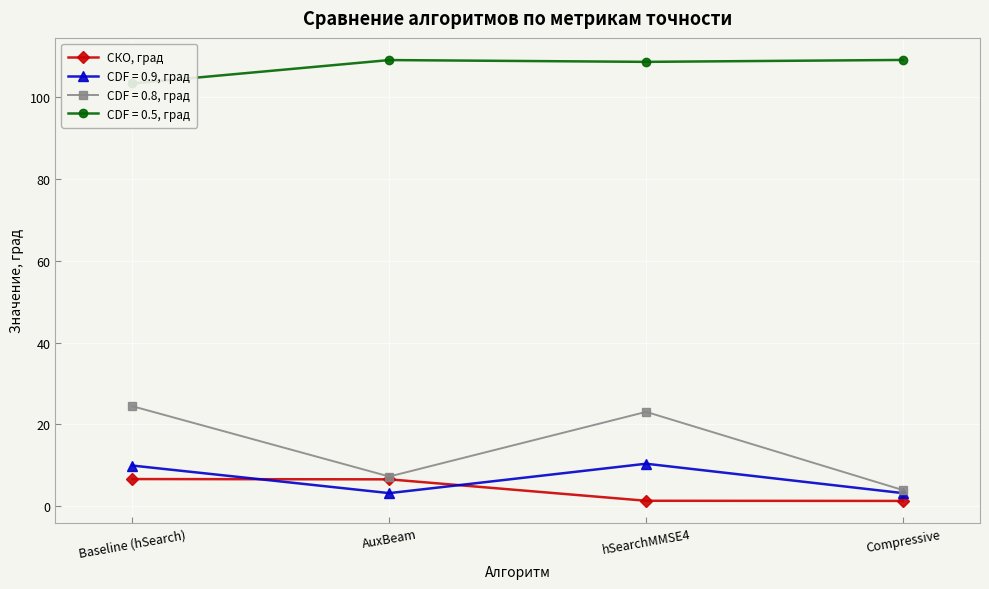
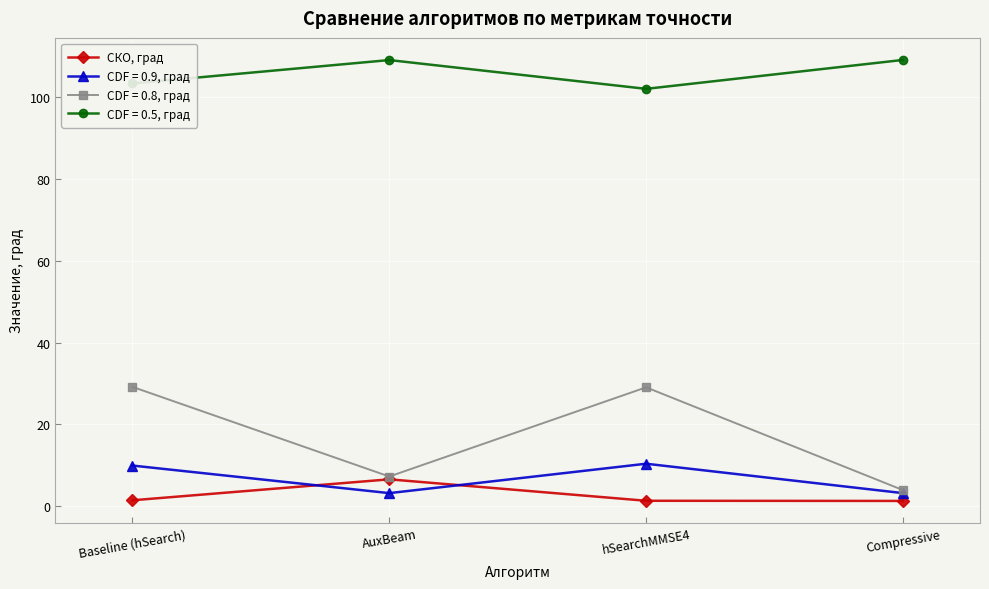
  {
    "СКО, град": {
-     "Baseline (hSearch)": 7,
+     "Baseline (hSearch)": 1,
      "AuxBeam": 7,
      "hSearchMMSE4": 1,
      "Compressive": 1
    },
    "CDF = 0.9, град": {
      "Baseline (hSearch)": 10,
      "AuxBeam": 3,
      "hSearchMMSE4": 10,
      "Compressive": 3
    },
    "CDF = 0.8, град": {
-     "Baseline (hSearch)": 24,
+     "Baseline (hSearch)": 29,
      "AuxBeam": 7,
-     "hSearchMMSE4": 23,
+     "hSearchMMSE4": 29,
      "Compressive": 4
    },
    "CDF = 0.5, град": {
      "AuxBeam": 109,
-     "hSearchMMSE4": 109,
+     "hSearchMMSE4": 102,
      "Compressive": 109
    }
  }
